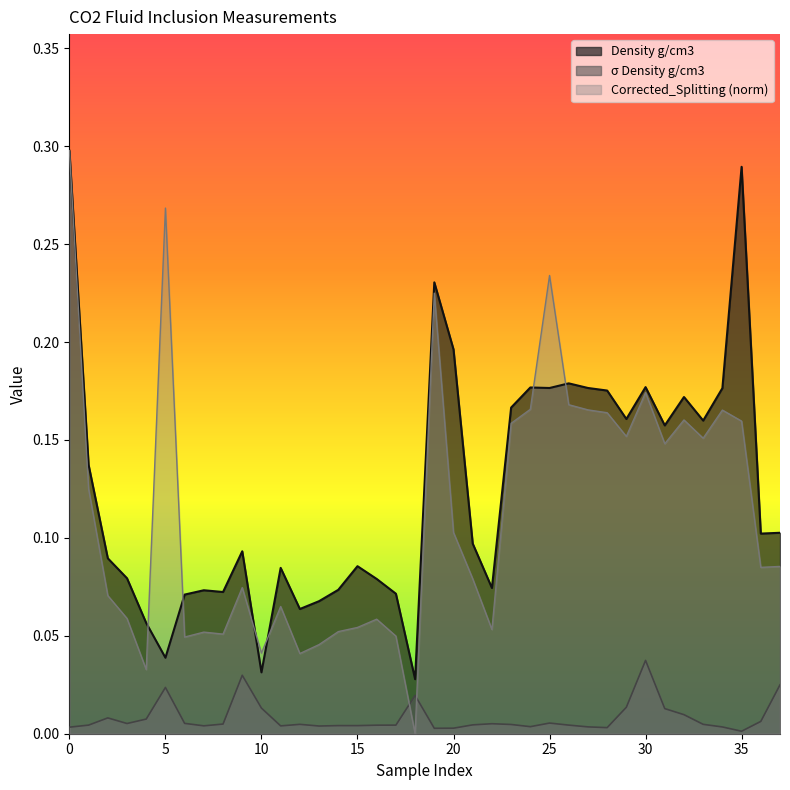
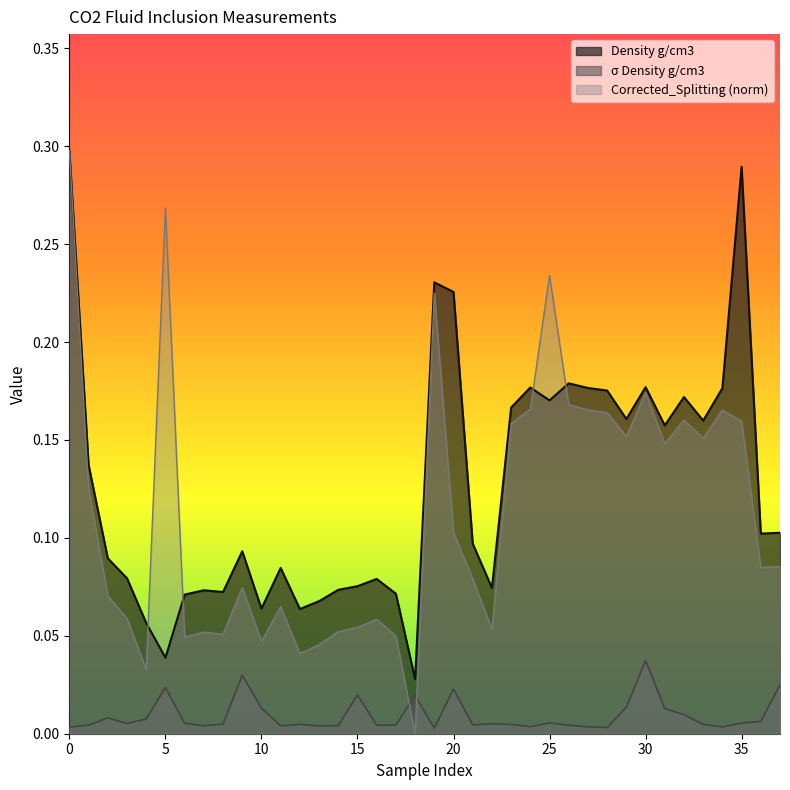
  {
    "Density g/cm3": {
      "5": 0.039,
-     "10": 0.031,
-     "15": 0.086,
-     "20": 0.196,
-     "25": 0.177,
+     "10": 0.064,
+     "15": 0.075,
+     "20": 0.226,
+     "25": 0.170,
      "30": 0.177,
      "35": 0.289
    },
    "σ Density g/cm3": {
      "0": 0.003,
      "5": 0.024,
      "10": 0.013,
-     "15": 0.004,
-     "20": 0.003,
+     "15": 0.020,
+     "20": 0.023,
      "25": 0.005,
      "30": 0.037,
-     "35": 0.001
+     "35": 0.005
    },
    "Corrected_Splitting (norm)": {
      "5": 0.268,
-     "10": 0.041,
+     "10": 0.047,
      "15": 0.054,
      "20": 0.103,
      "25": 0.234,
      "30": 0.174,
      "35": 0.160
    }
  }
